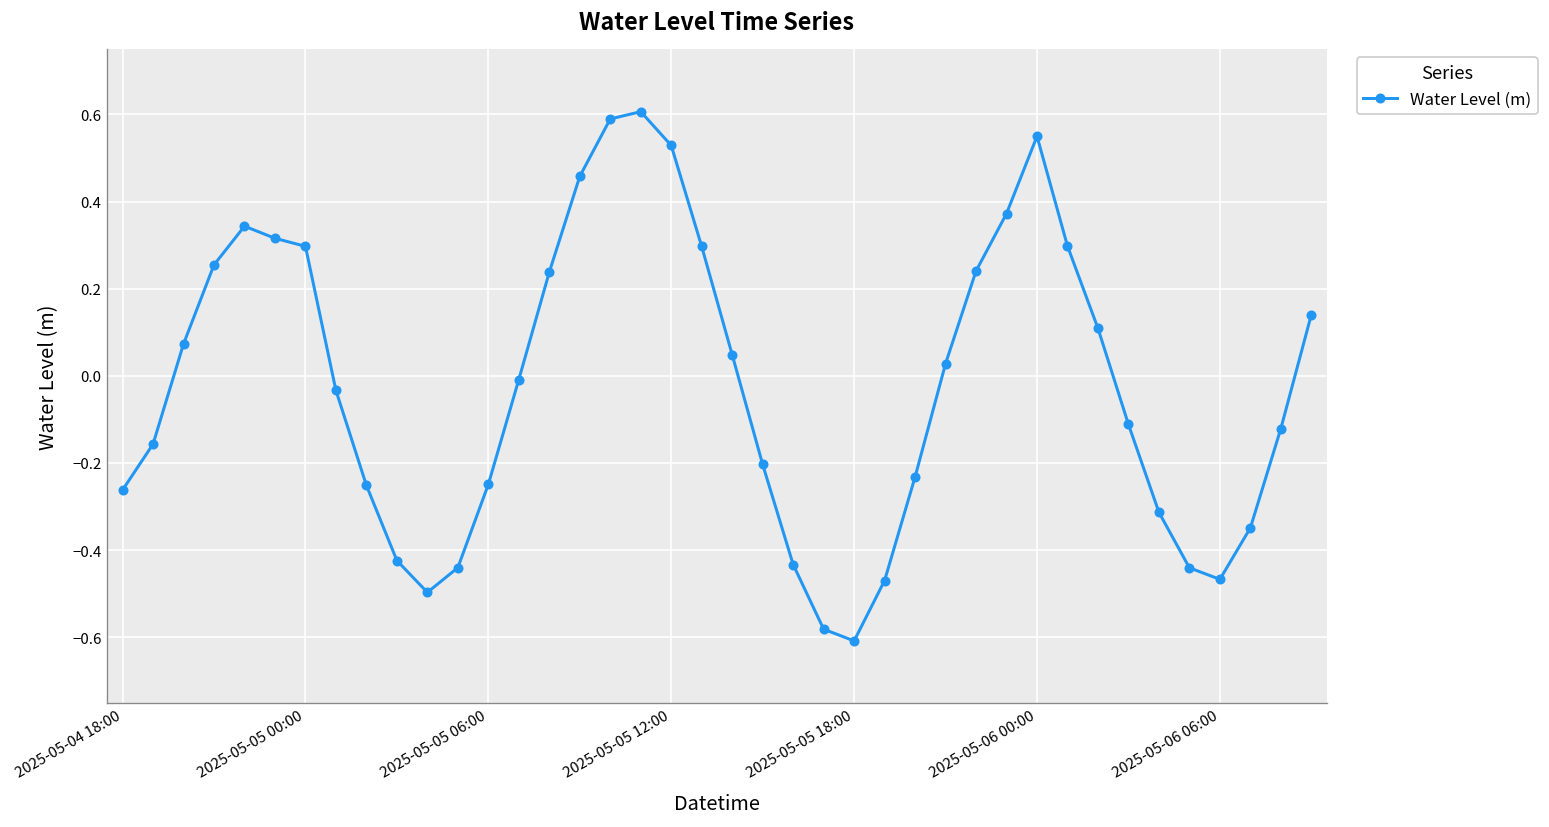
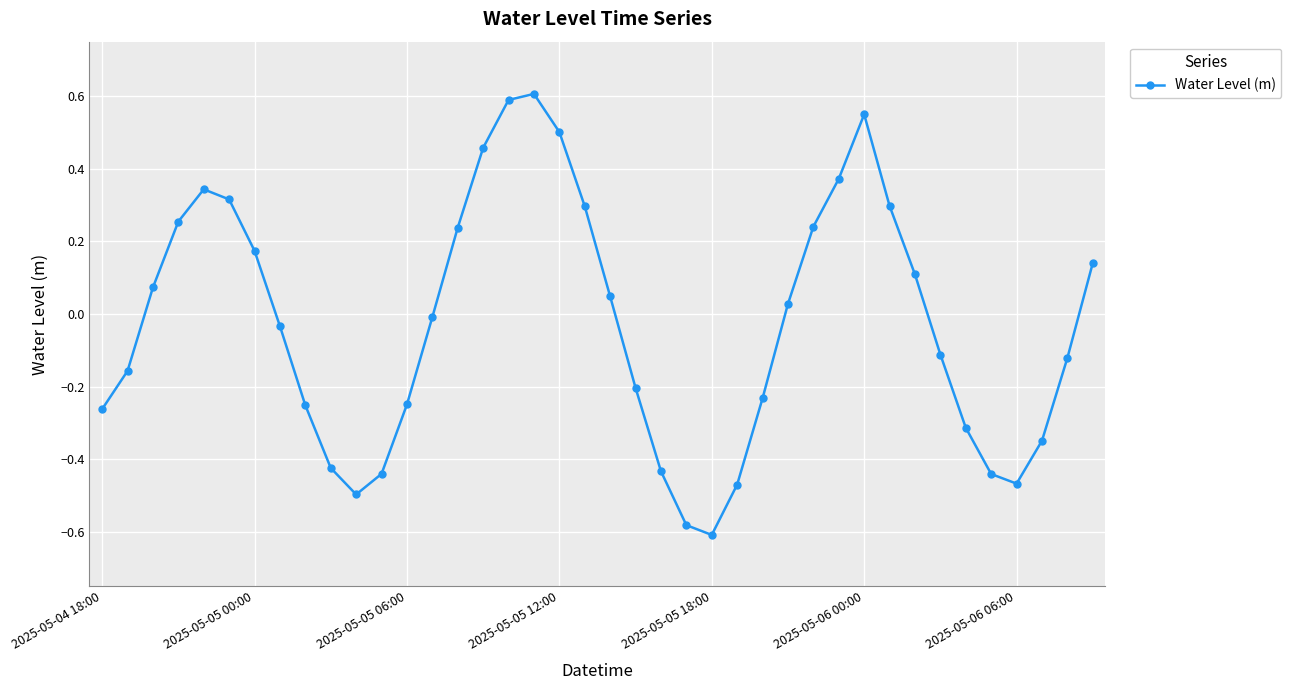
  {
    "2025-05-04 18:00": -0.26,
-   "2025-05-05 00:00": 0.30,
+   "2025-05-05 00:00": 0.17,
    "2025-05-05 06:00": -0.25,
-   "2025-05-05 12:00": 0.53,
+   "2025-05-05 12:00": 0.50,
    "2025-05-05 18:00": -0.61,
    "2025-05-06 00:00": 0.55,
    "2025-05-06 06:00": -0.47
  }
